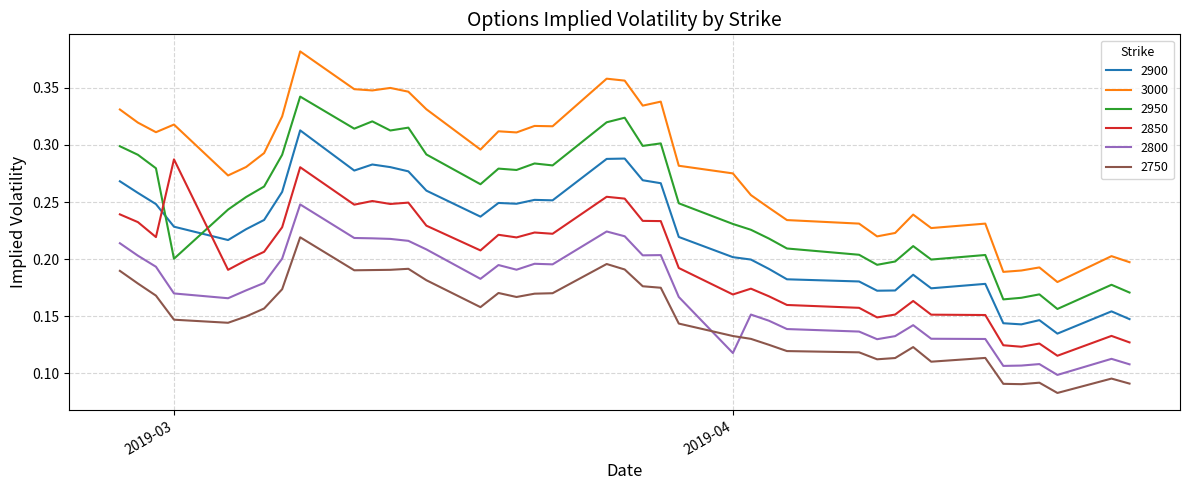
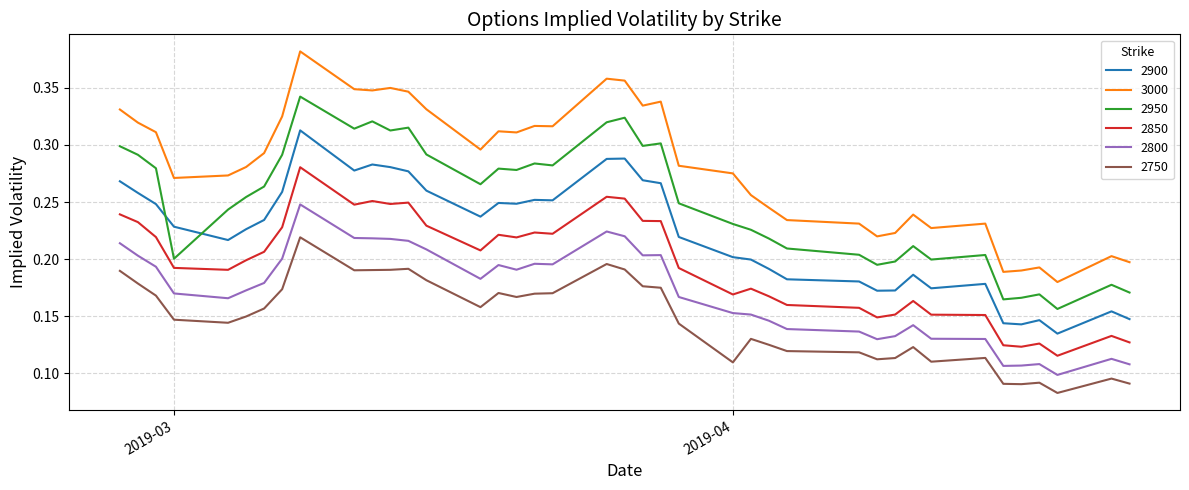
  {
    "2900": {
      "2019-03": 0.228,
      "2019-04": 0.202
    },
    "3000": {
-     "2019-03": 0.318,
+     "2019-03": 0.271,
      "2019-04": 0.275
    },
    "2950": {
      "2019-03": 0.200,
      "2019-04": 0.231
    },
    "2850": {
-     "2019-03": 0.287,
+     "2019-03": 0.192,
      "2019-04": 0.169
    },
    "2800": {
      "2019-03": 0.170,
-     "2019-04": 0.118
+     "2019-04": 0.153
    },
    "2750": {
      "2019-03": 0.147,
-     "2019-04": 0.133
+     "2019-04": 0.110
    }
  }
